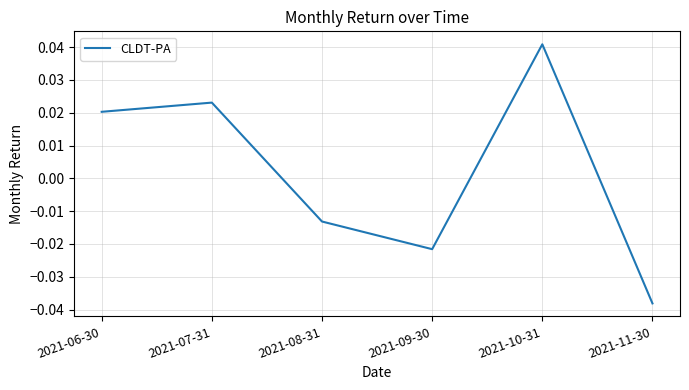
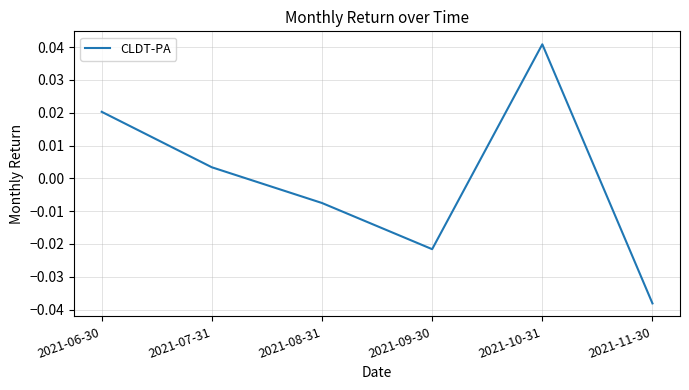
  {
    "2021-06-30": 0.020,
-   "2021-07-31": 0.023,
-   "2021-08-31": -0.013,
+   "2021-07-31": 0.003,
+   "2021-08-31": -0.008,
    "2021-09-30": -0.022,
    "2021-10-31": 0.041,
    "2021-11-30": -0.038
  }
